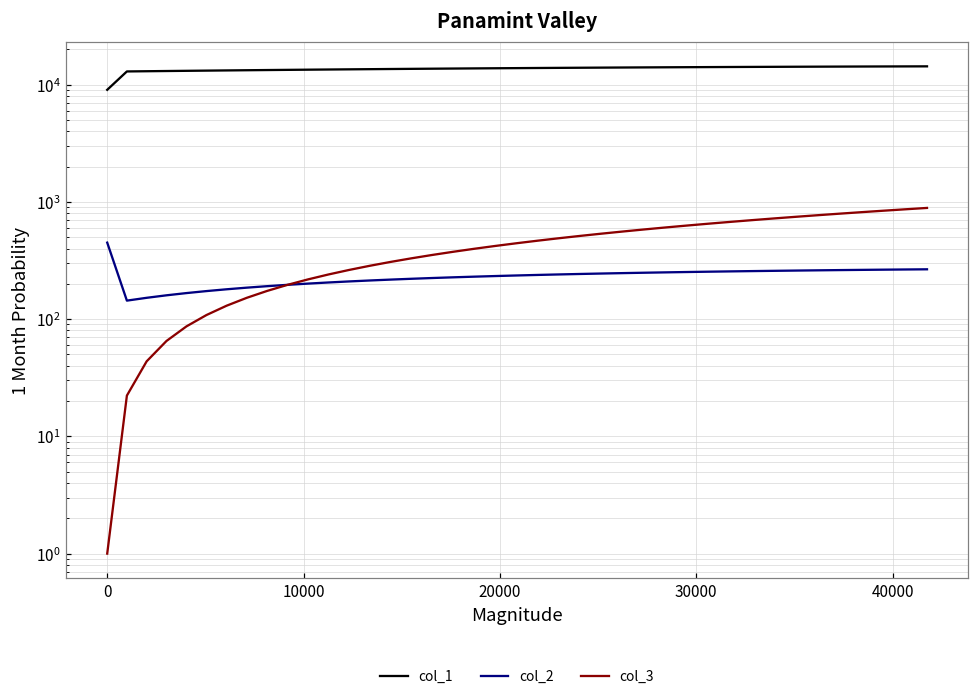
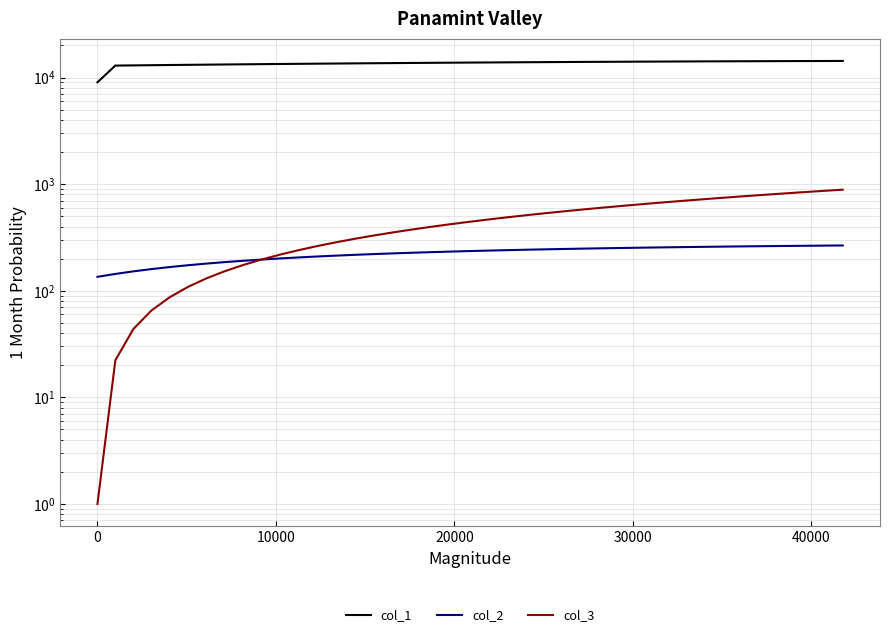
  {
    "col_1": {
      "0": 9000
    },
    "col_2": {
-     "0": 450
+     "0": 140
    },
    "col_3": {
      "0": 1
    }
  }
